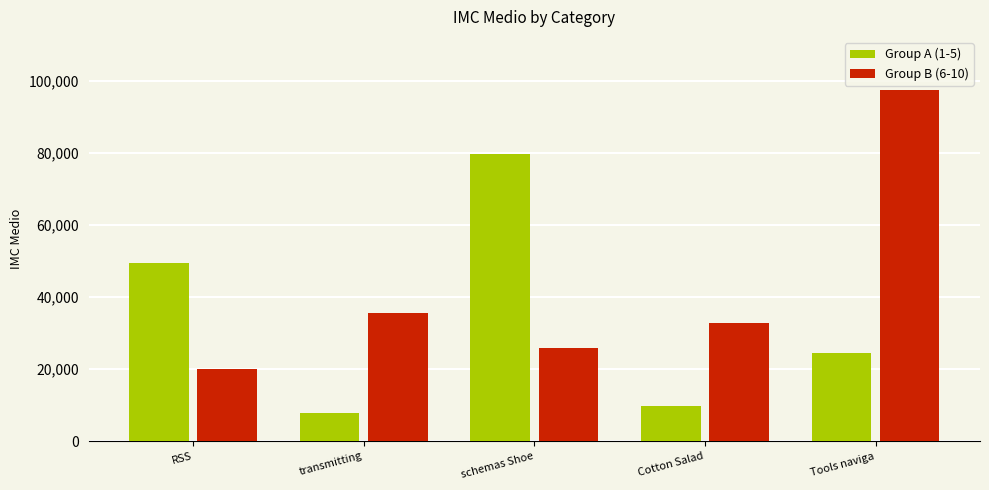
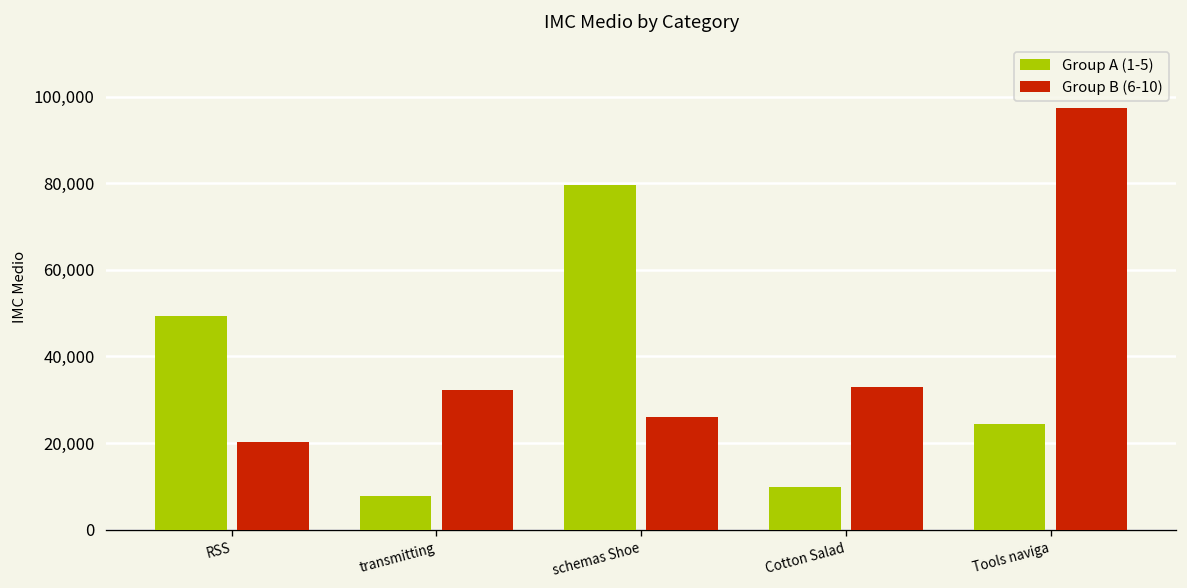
  {
    "Group A (1-5)": {
      "RSS": "49,000",
      "transmitting": "8,000",
      "schemas Shoe": "80,000",
      "Cotton Salad": "10,000",
      "Tools naviga": "24,000"
    },
    "Group B (6-10)": {
      "RSS": "20,000",
-     "transmitting": "36,000",
+     "transmitting": "32,000",
      "schemas Shoe": "26,000",
      "Cotton Salad": "33,000",
      "Tools naviga": "97,000"
    }
  }
